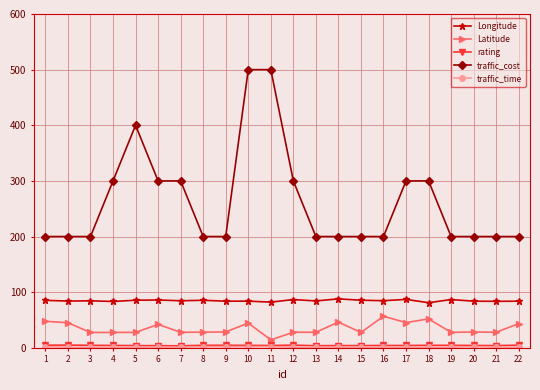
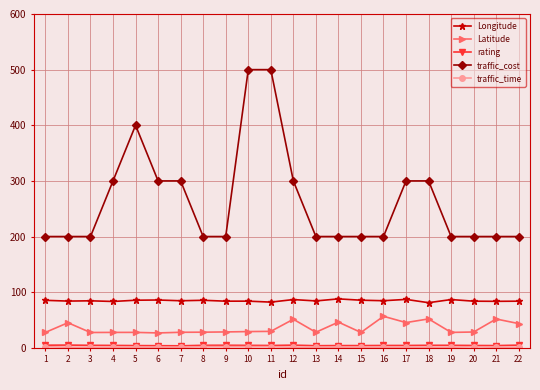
  {
    "Latitude": {
-     "1": 50,
+     "1": 30,
      "2": 50,
      "3": 30,
      "4": 30,
      "5": 30,
-     "6": 40,
+     "6": 30,
      "7": 30,
      "8": 30,
      "9": 30,
-     "10": 40,
-     "11": 10,
-     "12": 30,
+     "10": 30,
+     "11": 30,
+     "12": 50,
      "13": 30,
      "14": 50,
      "15": 30,
      "16": 60,
      "17": 50,
      "18": 50,
      "19": 30,
      "20": 30,
-     "21": 30,
+     "21": 50,
      "22": 40
    }
  }
